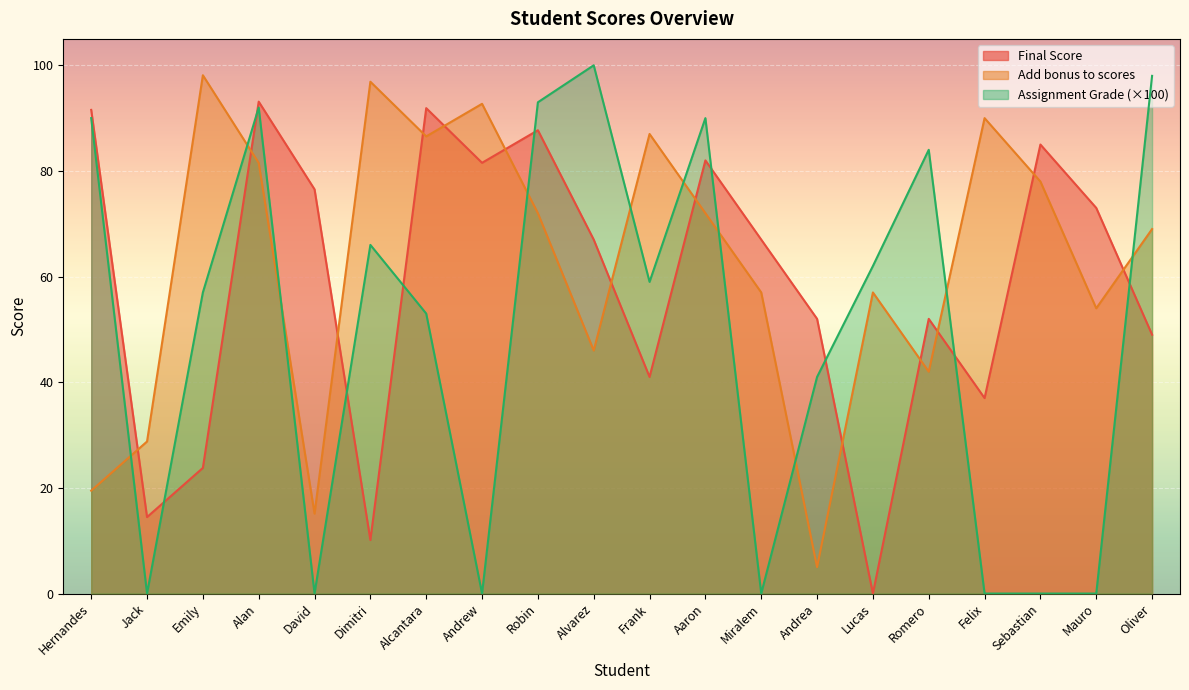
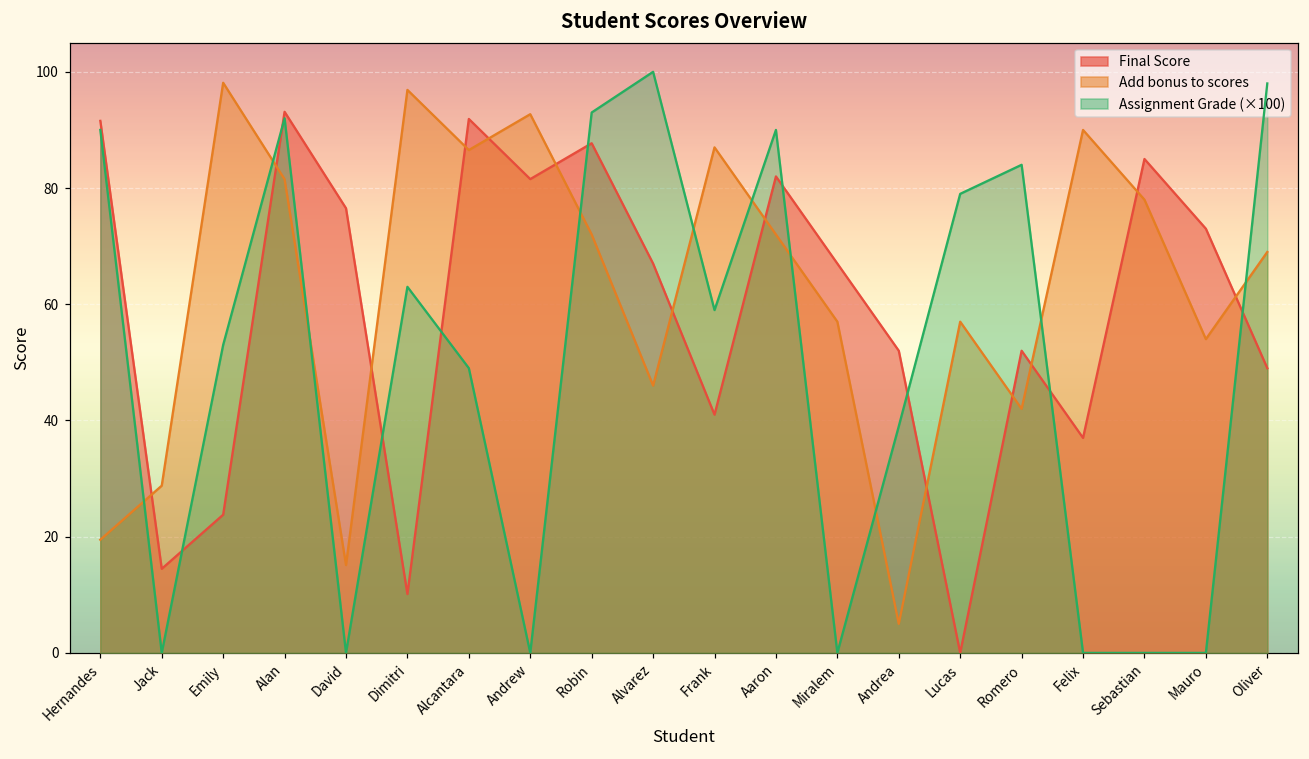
  {
    "Assignment Grade (×100)": {
      "Hernandes": 90,
      "Jack": 0,
-     "Emily": 57,
+     "Emily": 53,
      "Alan": 92,
      "David": 0,
-     "Dimitri": 66,
-     "Alcantara": 53,
+     "Dimitri": 63,
+     "Alcantara": 49,
      "Andrew": 0,
      "Robin": 93,
      "Alvarez": 100,
      "Frank": 59,
      "Aaron": 90,
      "Miralem": 0,
-     "Andrea": 41,
-     "Lucas": 62,
+     "Andrea": 39,
+     "Lucas": 79,
      "Romero": 84,
      "Felix": 0,
      "Sebastian": 0,
      "Mauro": 0
    }
  }
